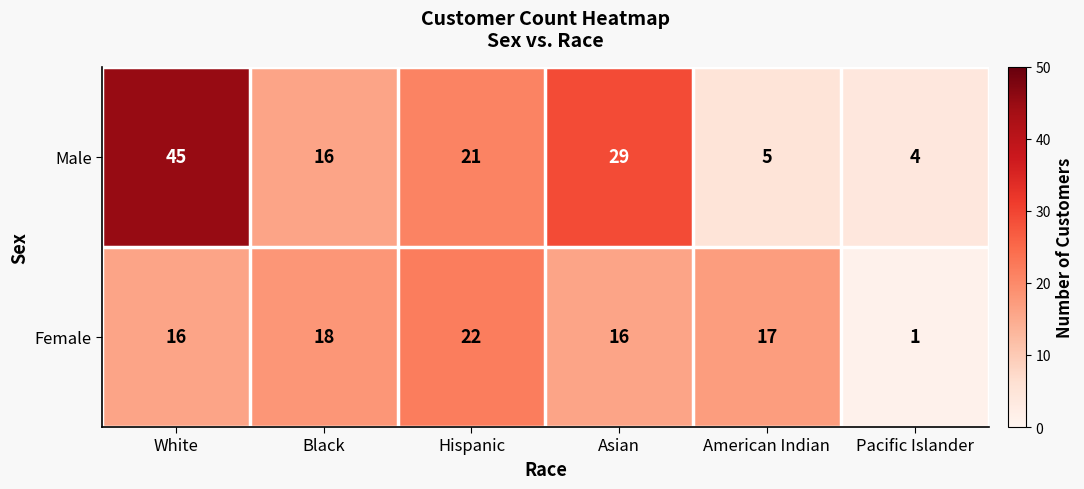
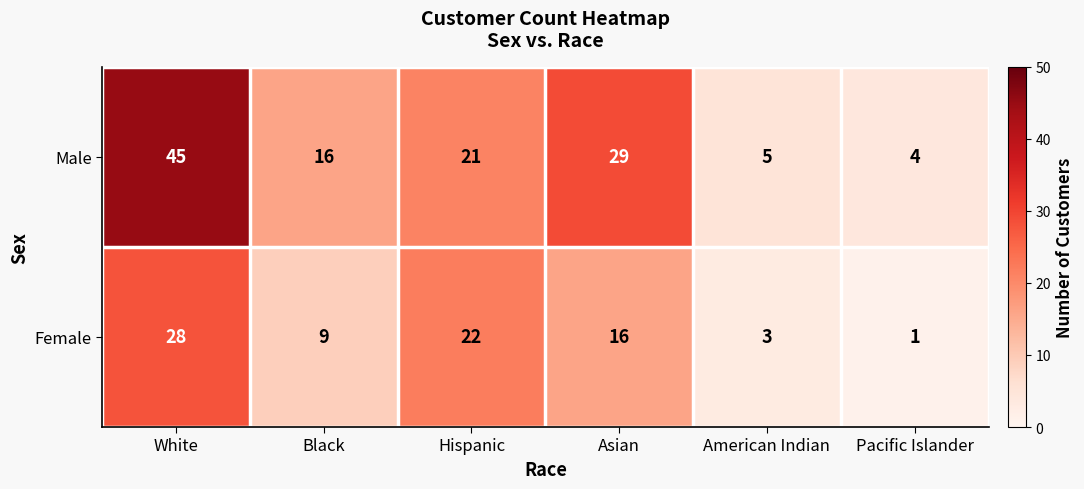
  {
    "Male": {
      "White": 45,
      "Black": 16,
      "Hispanic": 21,
      "Asian": 29,
      "American Indian": 5,
      "Pacific Islander": 4
    },
    "Female": {
-     "White": 16,
-     "Black": 18,
+     "White": 28,
+     "Black": 9,
      "Hispanic": 22,
      "Asian": 16,
-     "American Indian": 17,
+     "American Indian": 3,
      "Pacific Islander": 1
    }
  }
